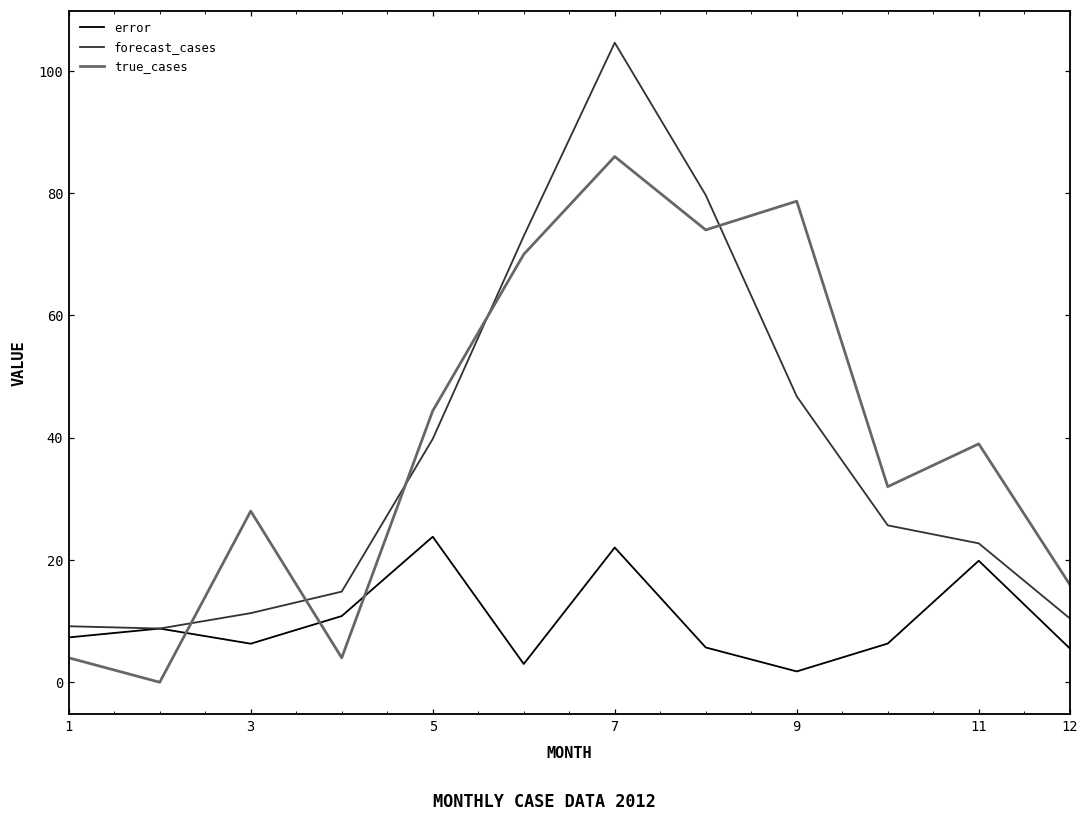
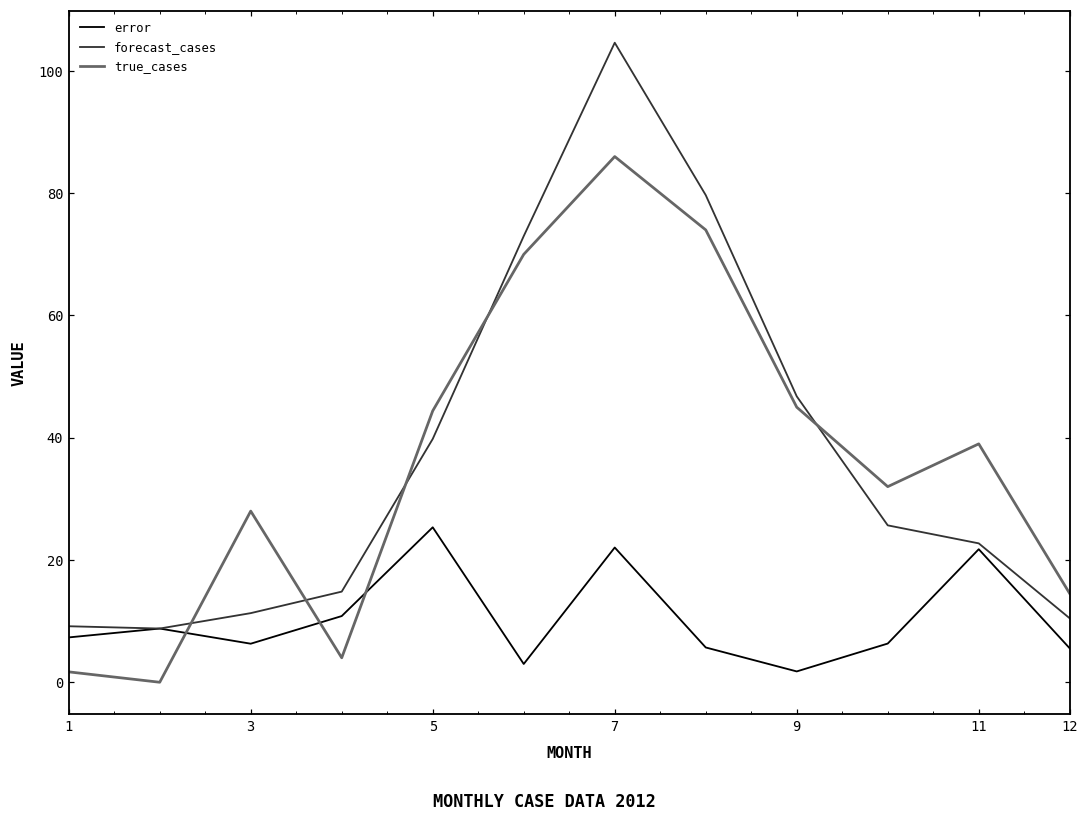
  {
    "error": {
      "1": 7,
      "3": 6,
-     "5": 24,
+     "5": 25,
      "7": 22,
      "9": 2,
-     "11": 20,
+     "11": 22,
      "12": 6
    },
    "forecast_cases": {
      "1": 9,
      "3": 11,
      "5": 40,
      "7": 105,
      "9": 47,
      "11": 23,
      "12": 10
    },
    "true_cases": {
-     "1": 4,
+     "1": 2,
      "3": 28,
      "5": 44,
      "7": 86,
-     "9": 79,
+     "9": 45,
      "11": 39,
-     "12": 16
+     "12": 15
    }
  }
